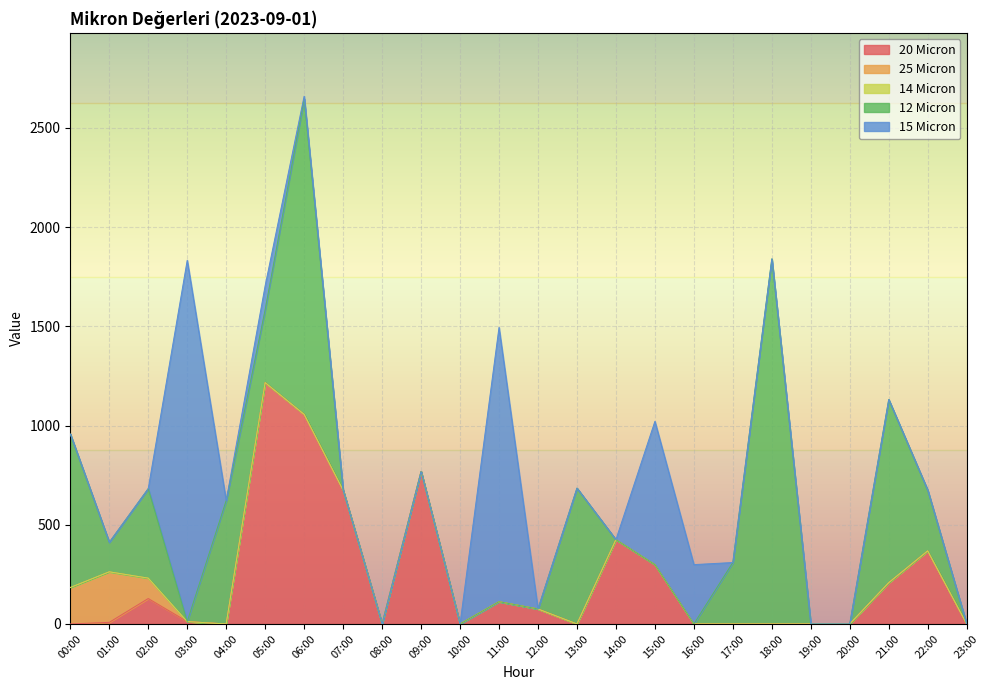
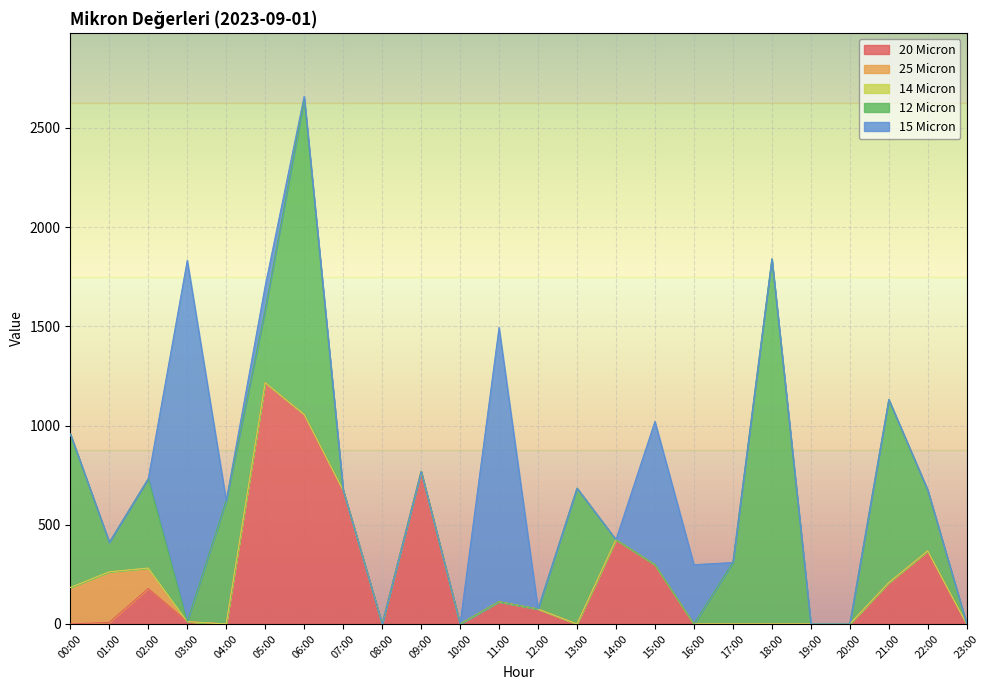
  {
    "20 Micron": {
      "00:00": 0,
      "01:00": 10,
-     "02:00": 130
+     "02:00": 180
    },
    "12 Micron": {
      "05:00": 370,
      "06:00": 1590
    },
    "15 Micron": {
      "03:00": 1820,
      "05:00": 120,
      "06:00": 10,
      "11:00": 1380,
      "15:00": 720,
      "16:00": 300
    }
  }
